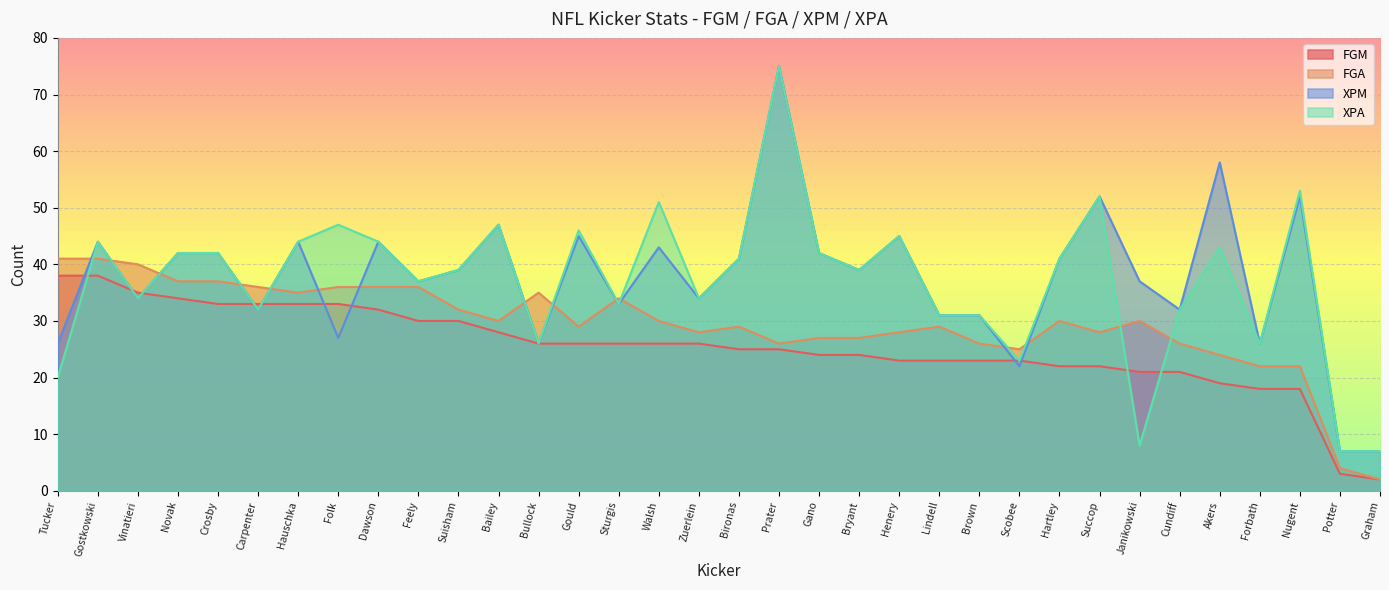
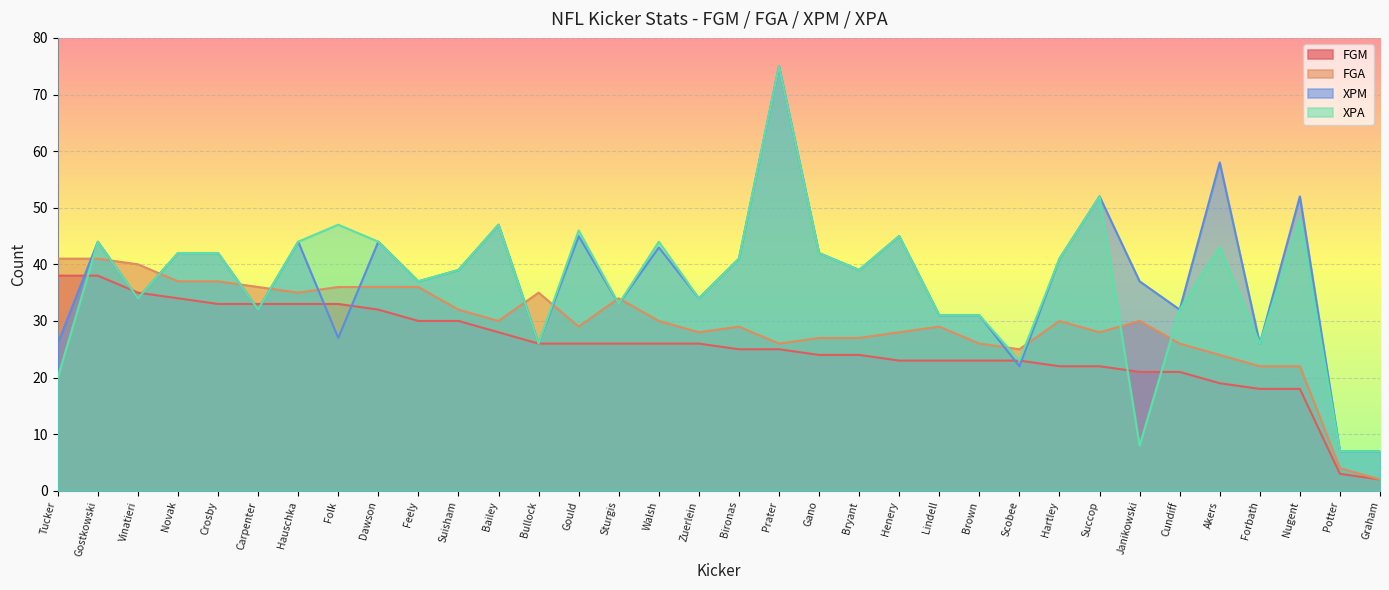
  {
    "XPM": {
      "Tucker": 26,
      "Folk": 27,
      "Gould": 45,
      "Walsh": 43,
      "Scobee": 22,
      "Janikowski": 37,
      "Akers": 58,
      "Nugent": 52
    },
    "XPA": {
      "Tucker": 20,
      "Folk": 47,
      "Gould": 46,
-     "Walsh": 51,
+     "Walsh": 44,
      "Janikowski": 8,
      "Akers": 43,
-     "Nugent": 53
+     "Nugent": 48
    }
  }
